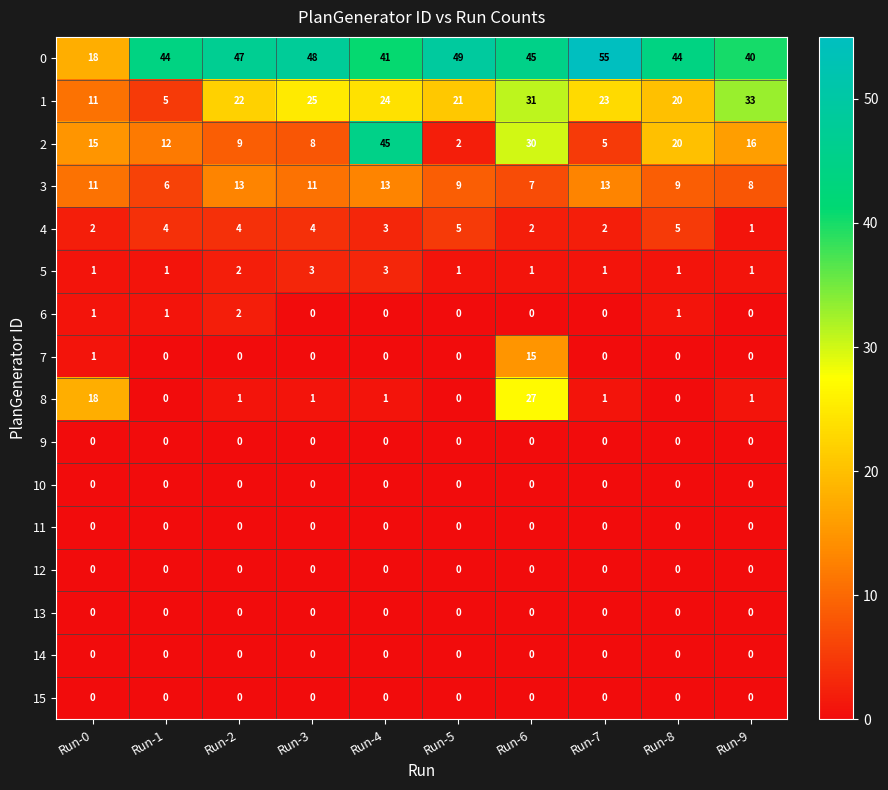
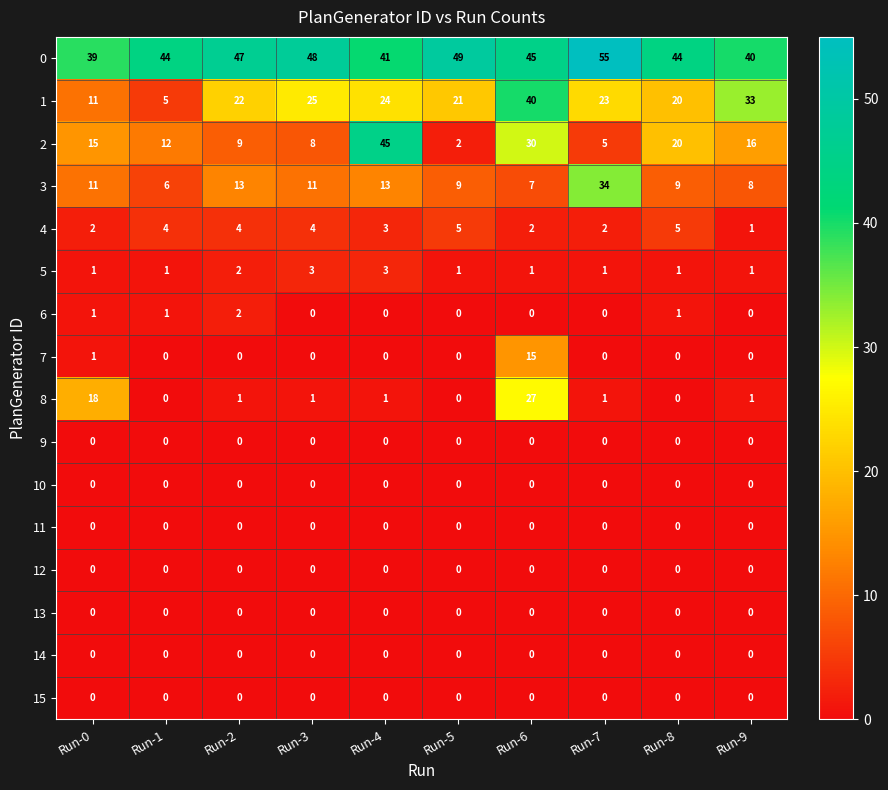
  {
    "0": {
-     "Run-0": 18,
+     "Run-0": 39,
      "Run-1": 44,
      "Run-2": 47,
      "Run-3": 48,
      "Run-4": 41,
      "Run-5": 49,
      "Run-6": 45,
      "Run-7": 55,
      "Run-8": 44,
      "Run-9": 40
    },
    "1": {
      "Run-0": 11,
      "Run-1": 5,
      "Run-2": 22,
      "Run-3": 25,
      "Run-4": 24,
      "Run-5": 21,
-     "Run-6": 31,
+     "Run-6": 40,
      "Run-7": 23,
      "Run-8": 20,
      "Run-9": 33
    },
    "2": {
      "Run-0": 15,
      "Run-1": 12,
      "Run-2": 9,
      "Run-3": 8,
      "Run-4": 45,
      "Run-5": 2,
      "Run-6": 30,
      "Run-7": 5,
      "Run-8": 20,
      "Run-9": 16
    },
    "3": {
      "Run-0": 11,
      "Run-1": 6,
      "Run-2": 13,
      "Run-3": 11,
      "Run-4": 13,
      "Run-5": 9,
      "Run-6": 7,
-     "Run-7": 13,
+     "Run-7": 34,
      "Run-8": 9,
      "Run-9": 8
    },
    "4": {
      "Run-0": 2,
      "Run-1": 4,
      "Run-2": 4,
      "Run-3": 4,
      "Run-4": 3,
      "Run-5": 5,
      "Run-6": 2,
      "Run-7": 2,
      "Run-8": 5,
      "Run-9": 1
    },
    "5": {
      "Run-0": 1,
      "Run-1": 1,
      "Run-2": 2,
      "Run-3": 3,
      "Run-4": 3,
      "Run-5": 1,
      "Run-6": 1,
      "Run-7": 1,
      "Run-8": 1,
      "Run-9": 1
    },
    "6": {
      "Run-0": 1,
      "Run-1": 1,
      "Run-2": 2,
      "Run-3": 0,
      "Run-4": 0,
      "Run-5": 0,
      "Run-6": 0,
      "Run-7": 0,
      "Run-8": 1,
      "Run-9": 0
    },
    "7": {
      "Run-0": 1,
      "Run-1": 0,
      "Run-2": 0,
      "Run-3": 0,
      "Run-4": 0,
      "Run-5": 0,
      "Run-6": 15,
      "Run-7": 0,
      "Run-8": 0,
      "Run-9": 0
    },
    "8": {
      "Run-0": 18,
      "Run-1": 0,
      "Run-2": 1,
      "Run-3": 1,
      "Run-4": 1,
      "Run-5": 0,
      "Run-6": 27,
      "Run-7": 1,
      "Run-8": 0,
      "Run-9": 1
    },
    "9": {
      "Run-0": 0,
      "Run-1": 0,
      "Run-2": 0,
      "Run-3": 0,
      "Run-4": 0,
      "Run-5": 0,
      "Run-6": 0,
      "Run-7": 0,
      "Run-8": 0,
      "Run-9": 0
    },
    "10": {
      "Run-0": 0,
      "Run-1": 0,
      "Run-2": 0,
      "Run-3": 0,
      "Run-4": 0,
      "Run-5": 0,
      "Run-6": 0,
      "Run-7": 0,
      "Run-8": 0,
      "Run-9": 0
    },
    "11": {
      "Run-0": 0,
      "Run-1": 0,
      "Run-2": 0,
      "Run-3": 0,
      "Run-4": 0,
      "Run-5": 0,
      "Run-6": 0,
      "Run-7": 0,
      "Run-8": 0,
      "Run-9": 0
    },
    "12": {
      "Run-0": 0,
      "Run-1": 0,
      "Run-2": 0,
      "Run-3": 0,
      "Run-4": 0,
      "Run-5": 0,
      "Run-6": 0,
      "Run-7": 0,
      "Run-8": 0,
      "Run-9": 0
    },
    "13": {
      "Run-0": 0,
      "Run-1": 0,
      "Run-2": 0,
      "Run-3": 0,
      "Run-4": 0,
      "Run-5": 0,
      "Run-6": 0,
      "Run-7": 0,
      "Run-8": 0,
      "Run-9": 0
    },
    "14": {
      "Run-0": 0,
      "Run-1": 0,
      "Run-2": 0,
      "Run-3": 0,
      "Run-4": 0,
      "Run-5": 0,
      "Run-6": 0,
      "Run-7": 0,
      "Run-8": 0,
      "Run-9": 0
    },
    "15": {
      "Run-0": 0,
      "Run-1": 0,
      "Run-2": 0,
      "Run-3": 0,
      "Run-4": 0,
      "Run-5": 0,
      "Run-6": 0,
      "Run-7": 0,
      "Run-8": 0,
      "Run-9": 0
    }
  }
